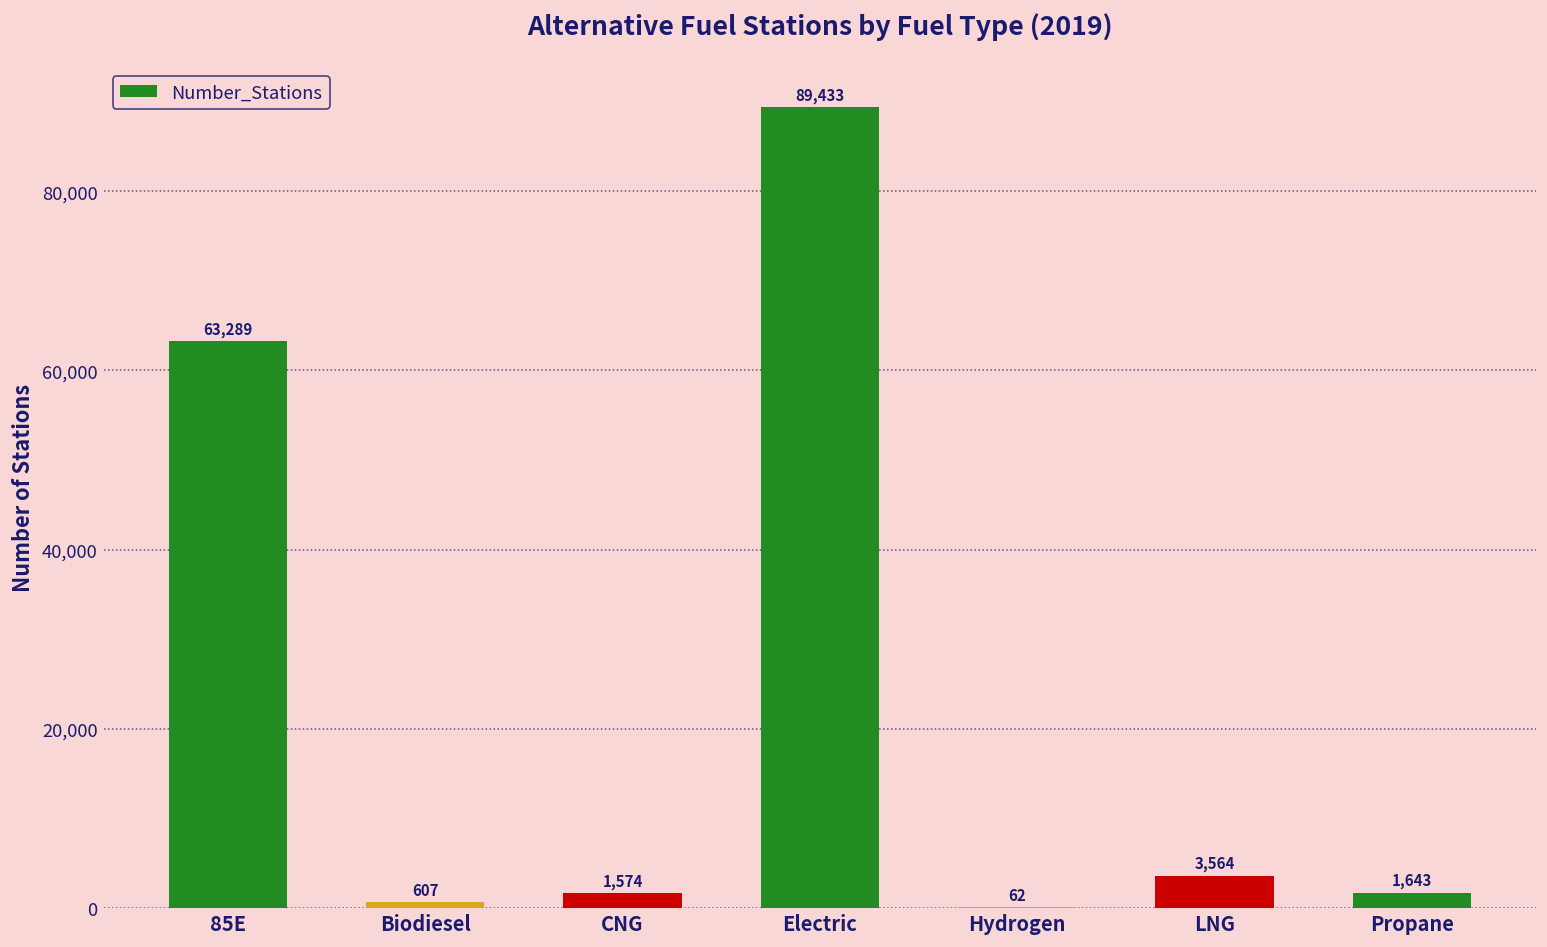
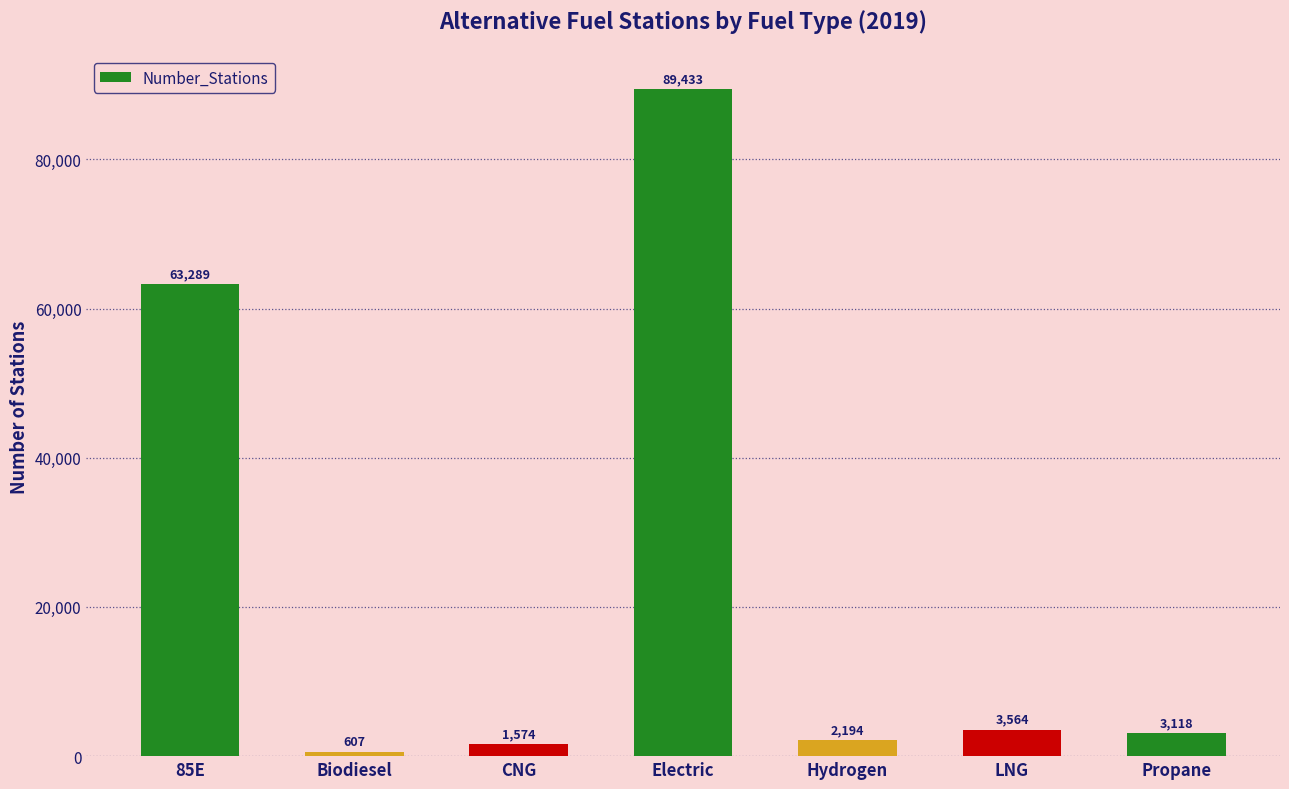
  {
    "85E": "63,289",
    "Biodiesel": "607",
    "CNG": "1,574",
    "Electric": "89,433",
-   "Hydrogen": "62",
+   "Hydrogen": "2,194",
    "LNG": "3,564",
-   "Propane": "1,643"
+   "Propane": "3,118"
  }
